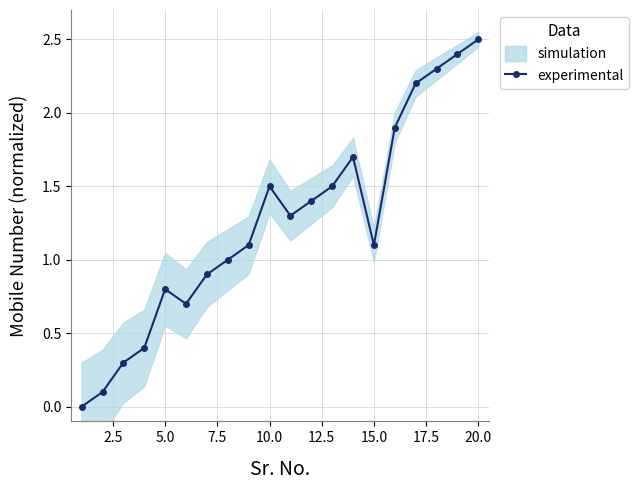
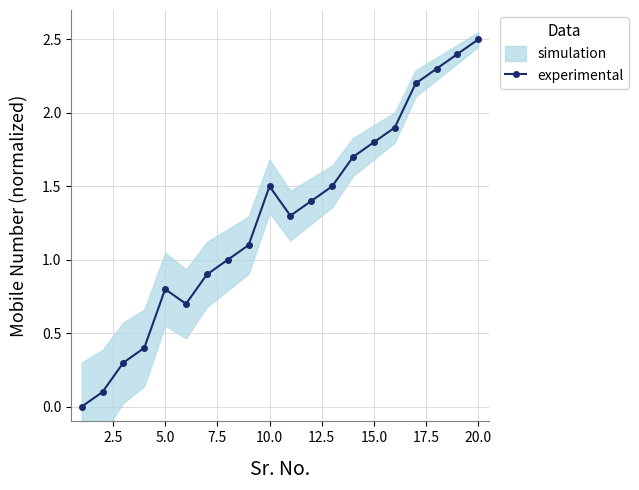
  {
    "experimental": {
      "5.0": 0.80,
      "10.0": 1.50,
-     "15.0": 1.10,
+     "15.0": 1.80,
      "20.0": 2.50
    }
  }
